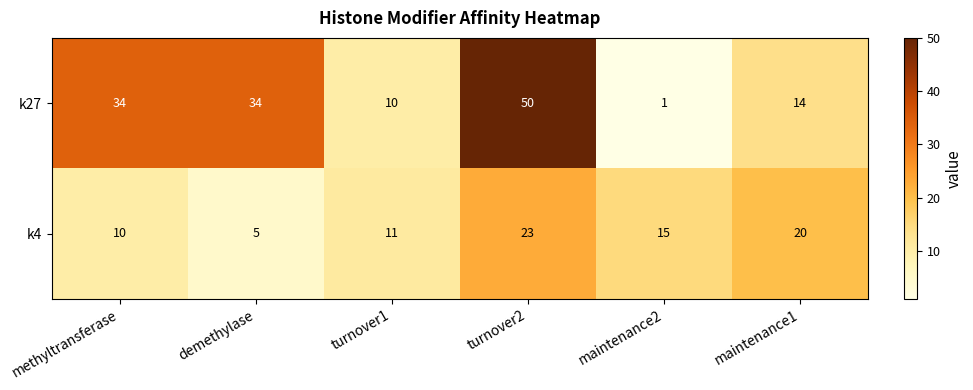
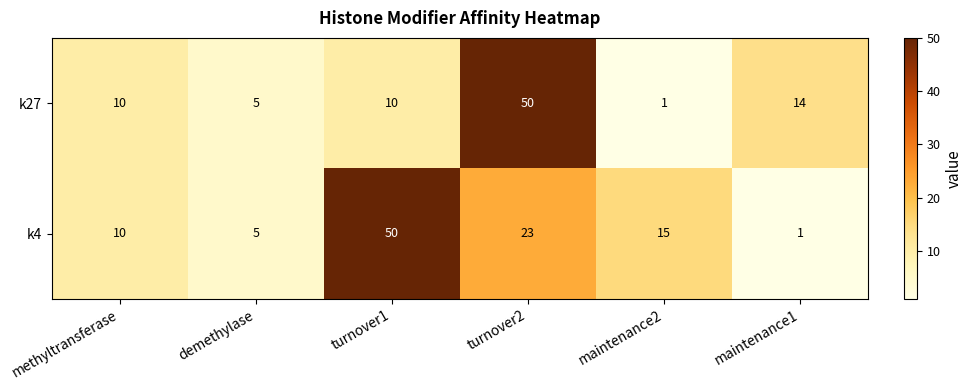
  {
    "k27": {
-     "methyltransferase": 34,
-     "demethylase": 34,
+     "methyltransferase": 10,
+     "demethylase": 5,
      "turnover1": 10,
      "turnover2": 50,
      "maintenance2": 1,
      "maintenance1": 14
    },
    "k4": {
      "methyltransferase": 10,
      "demethylase": 5,
-     "turnover1": 11,
+     "turnover1": 50,
      "turnover2": 23,
      "maintenance2": 15,
-     "maintenance1": 20
+     "maintenance1": 1
    }
  }
